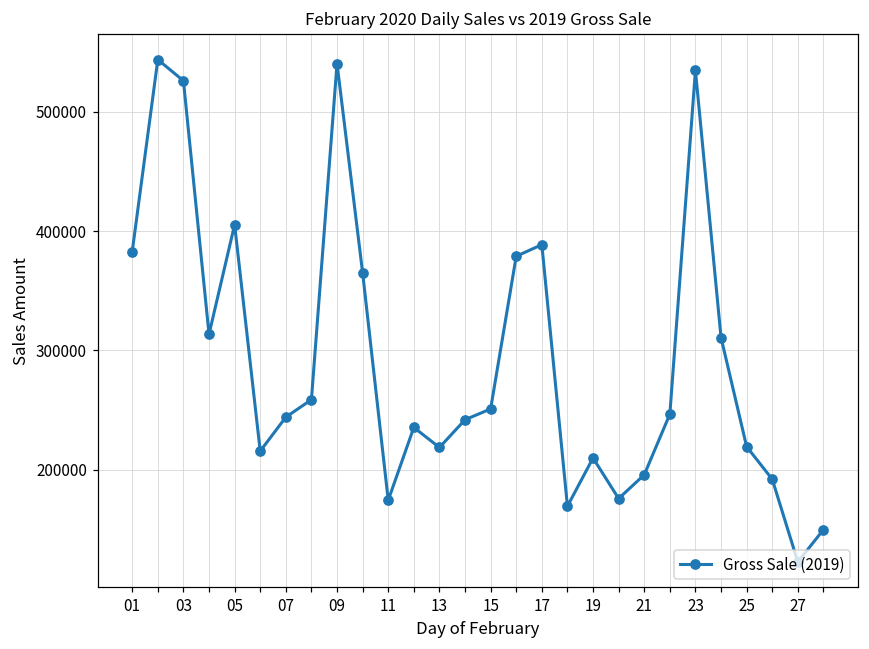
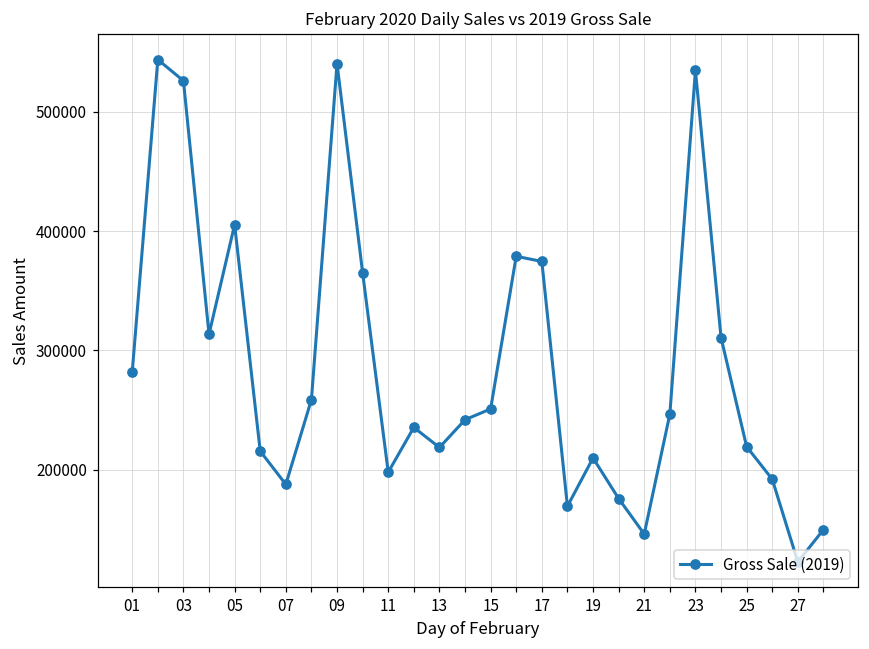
  {
-   "01": 383000,
+   "01": 282000,
    "03": 526000,
    "05": 405000,
-   "07": 244000,
+   "07": 188000,
    "09": 540000,
-   "11": 174000,
+   "11": 198000,
    "13": 218000,
    "15": 251000,
-   "17": 389000,
+   "17": 374000,
    "19": 210000,
-   "21": 196000,
+   "21": 146000,
    "23": 535000,
    "25": 219000
  }
